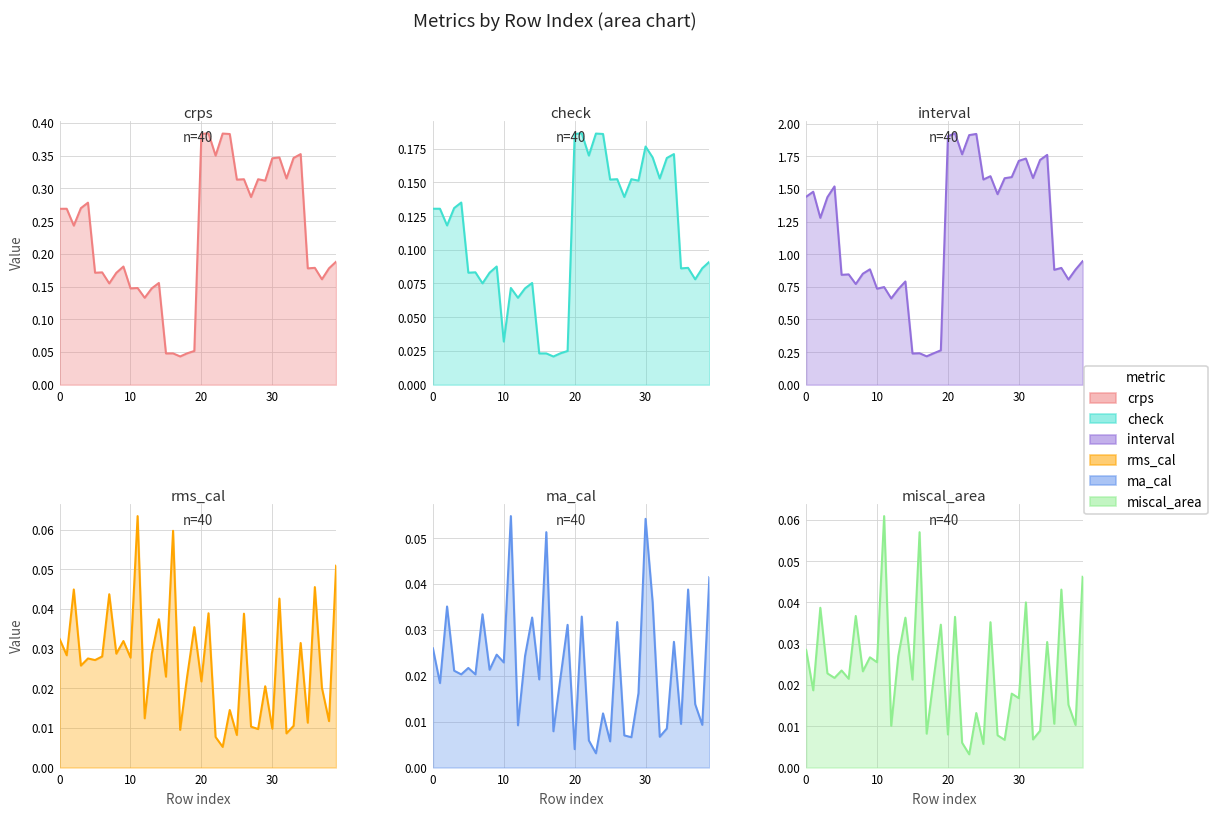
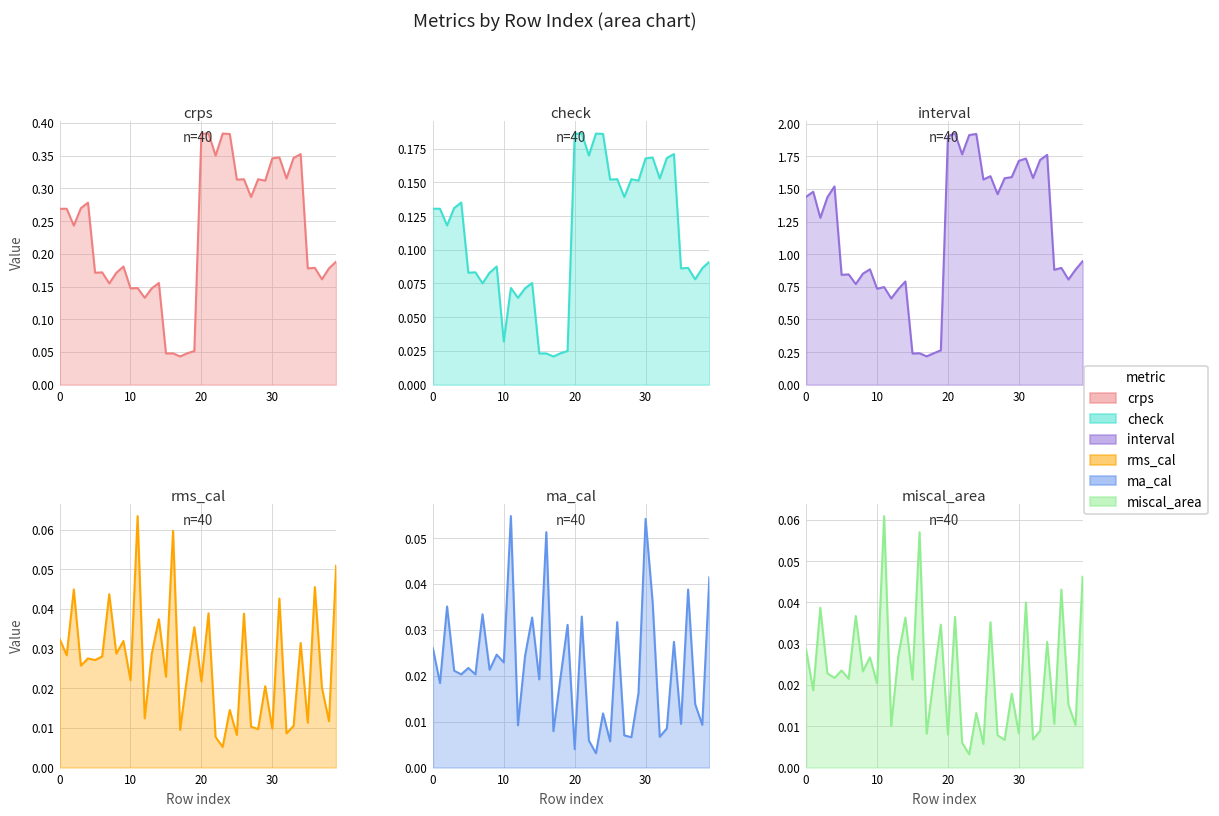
  {
    "crps": {
      "0": 0.27,
      "10": 0.15,
      "30": 0.35
    },
    "check": {
      "0": 0.130,
      "10": 0.032,
-     "30": 0.177
+     "30": 0.168
    },
    "interval": {
      "0": 1.44,
      "10": 0.74,
      "30": 1.72
    },
    "rms_cal": {
      "0": 0.032,
-     "10": 0.028,
+     "10": 0.022,
      "20": 0.022,
      "30": 0.010
    },
    "ma_cal": {
      "0": 0.026,
      "10": 0.023,
      "20": 0.004,
      "30": 0.054
    },
    "miscal_area": {
      "0": 0.029,
-     "10": 0.026,
+     "10": 0.020,
      "20": 0.008,
-     "30": 0.017
+     "30": 0.008
    }
  }
